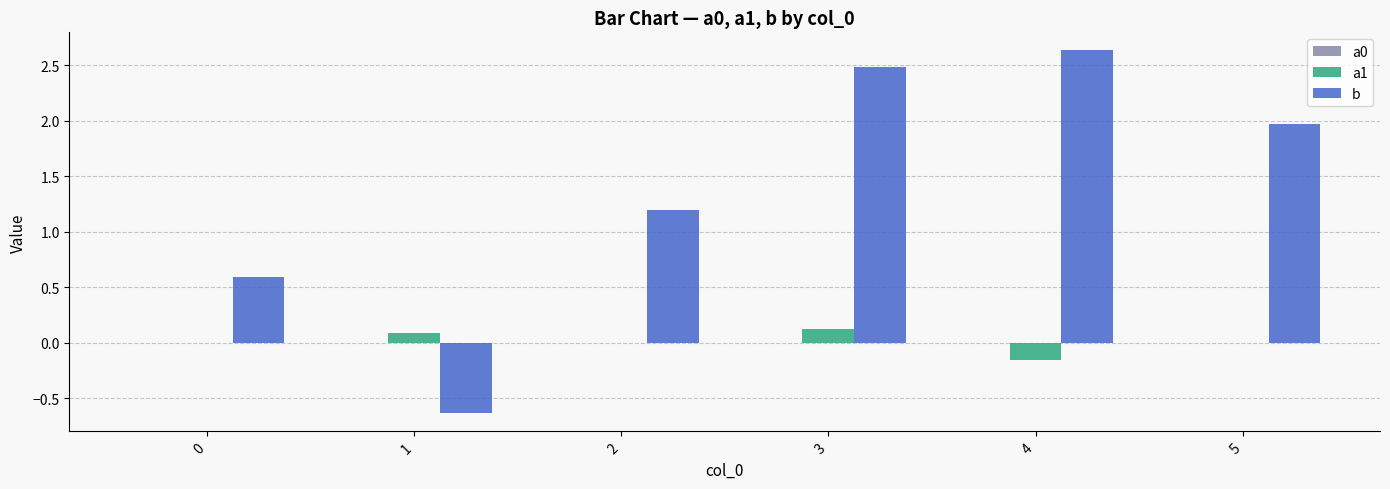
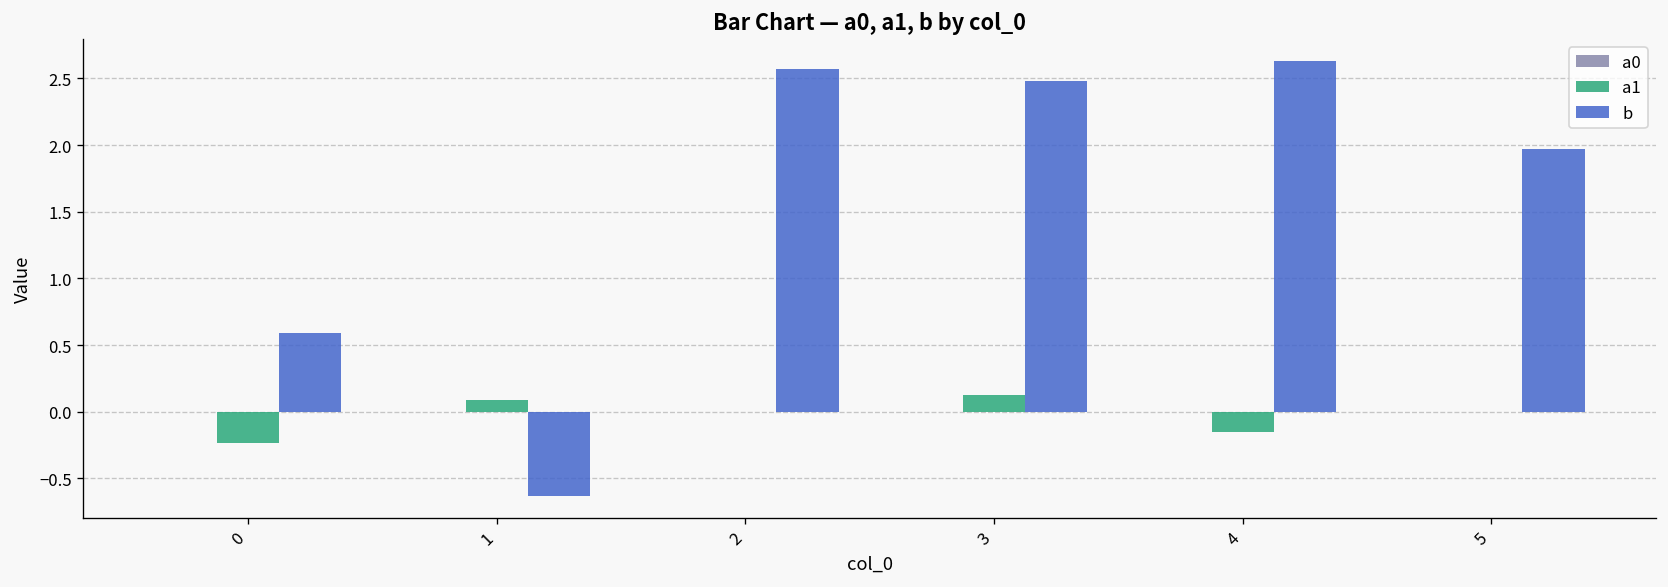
  {
    "a1": {
-     "0": 0.00,
+     "0": -0.23,
      "1": 0.09,
      "3": 0.13,
      "4": -0.15
    },
    "b": {
      "0": 0.59,
      "1": -0.63,
-     "2": 1.19,
+     "2": 2.57,
      "3": 2.48,
      "4": 2.63,
      "5": 1.97
    }
  }
